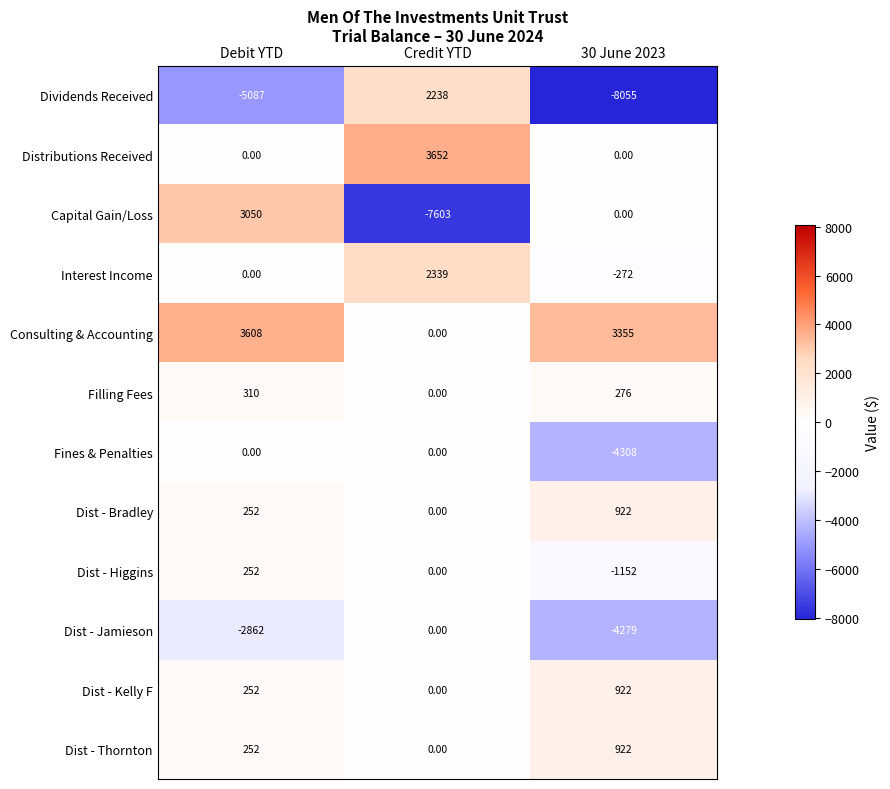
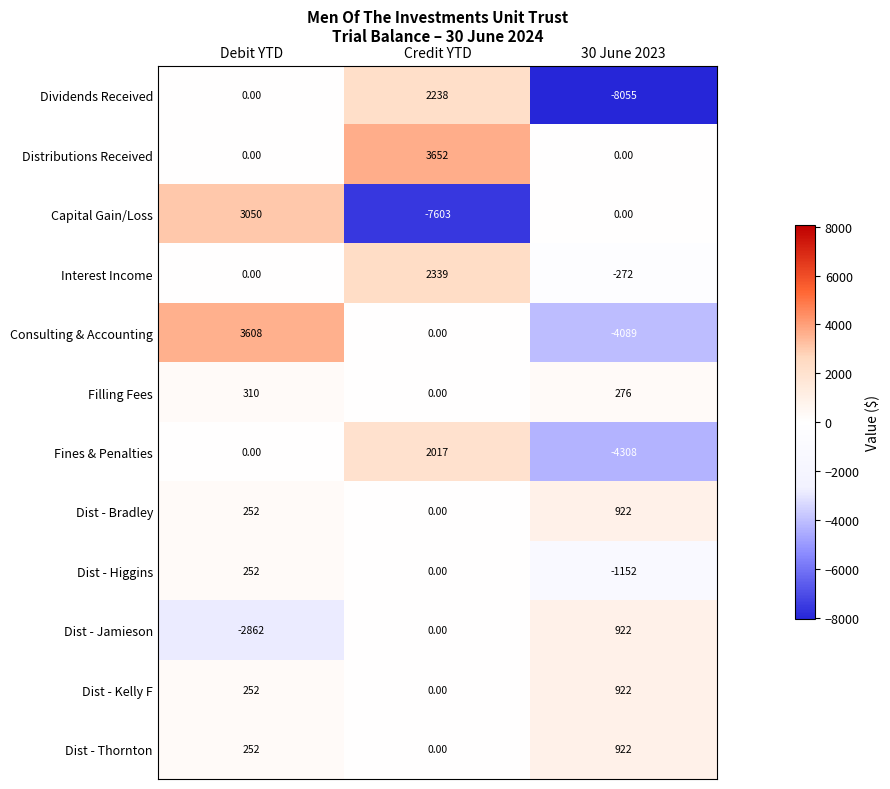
  {
    "Dividends Received": {
-     "Debit YTD": -5087,
+     "Debit YTD": 0.00,
      "Credit YTD": 2238,
      "30 June 2023": -8055
    },
    "Distributions Received": {
      "Debit YTD": 0.00,
      "Credit YTD": 3652,
      "30 June 2023": 0.00
    },
    "Capital Gain/Loss": {
      "Debit YTD": 3050,
      "Credit YTD": -7603,
      "30 June 2023": 0.00
    },
    "Interest Income": {
      "Debit YTD": 0.00,
      "Credit YTD": 2339,
      "30 June 2023": -272
    },
    "Consulting & Accounting": {
      "Debit YTD": 3608,
      "Credit YTD": 0.00,
-     "30 June 2023": 3355
+     "30 June 2023": -4089
    },
    "Filling Fees": {
      "Debit YTD": 310,
      "Credit YTD": 0.00,
      "30 June 2023": 276
    },
    "Fines & Penalties": {
      "Debit YTD": 0.00,
-     "Credit YTD": 0.00,
+     "Credit YTD": 2017,
      "30 June 2023": -4308
    },
    "Dist - Bradley": {
      "Debit YTD": 252,
      "Credit YTD": 0.00,
      "30 June 2023": 922
    },
    "Dist - Higgins": {
      "Debit YTD": 252,
      "Credit YTD": 0.00,
      "30 June 2023": -1152
    },
    "Dist - Jamieson": {
      "Debit YTD": -2862,
      "Credit YTD": 0.00,
-     "30 June 2023": -4279
+     "30 June 2023": 922
    },
    "Dist - Kelly F": {
      "Debit YTD": 252,
      "Credit YTD": 0.00,
      "30 June 2023": 922
    },
    "Dist - Thornton": {
      "Debit YTD": 252,
      "Credit YTD": 0.00,
      "30 June 2023": 922
    }
  }
